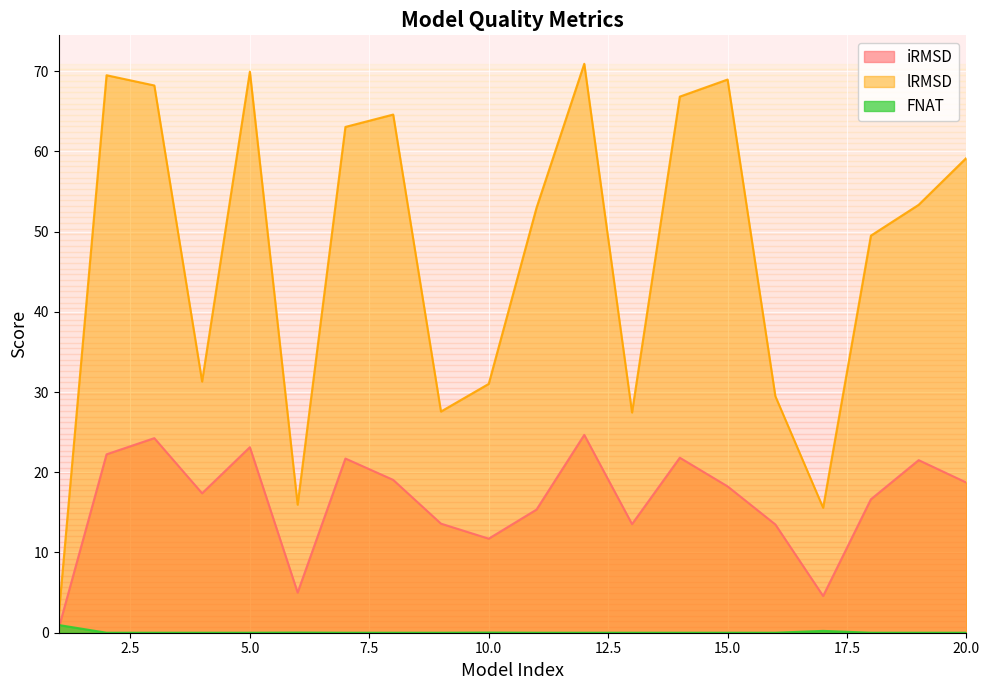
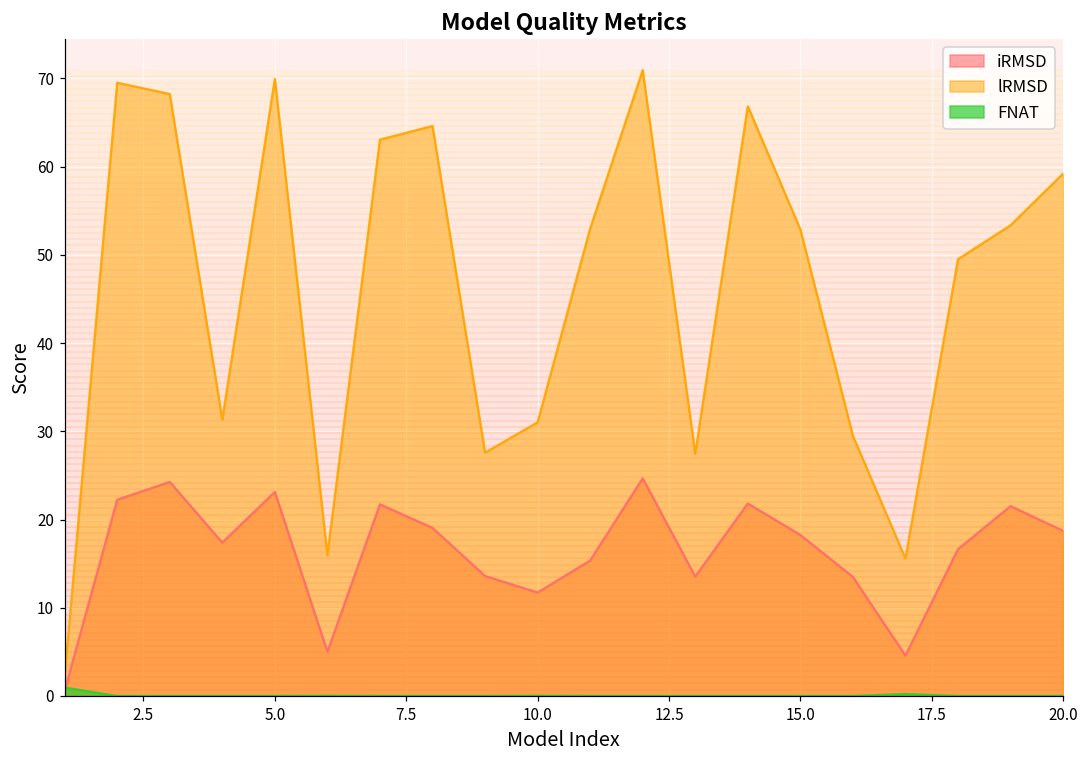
  {
    "iRMSD": {
      "5.0": 23,
      "10.0": 12,
      "15.0": 18,
      "20.0": 19
    },
    "lRMSD": {
      "5.0": 70,
      "10.0": 31,
-     "15.0": 69,
+     "15.0": 53,
      "20.0": 59
    },
    "FNAT": {
      "5.0": 0,
      "10.0": 0,
      "15.0": 0,
      "20.0": 0
    }
  }
